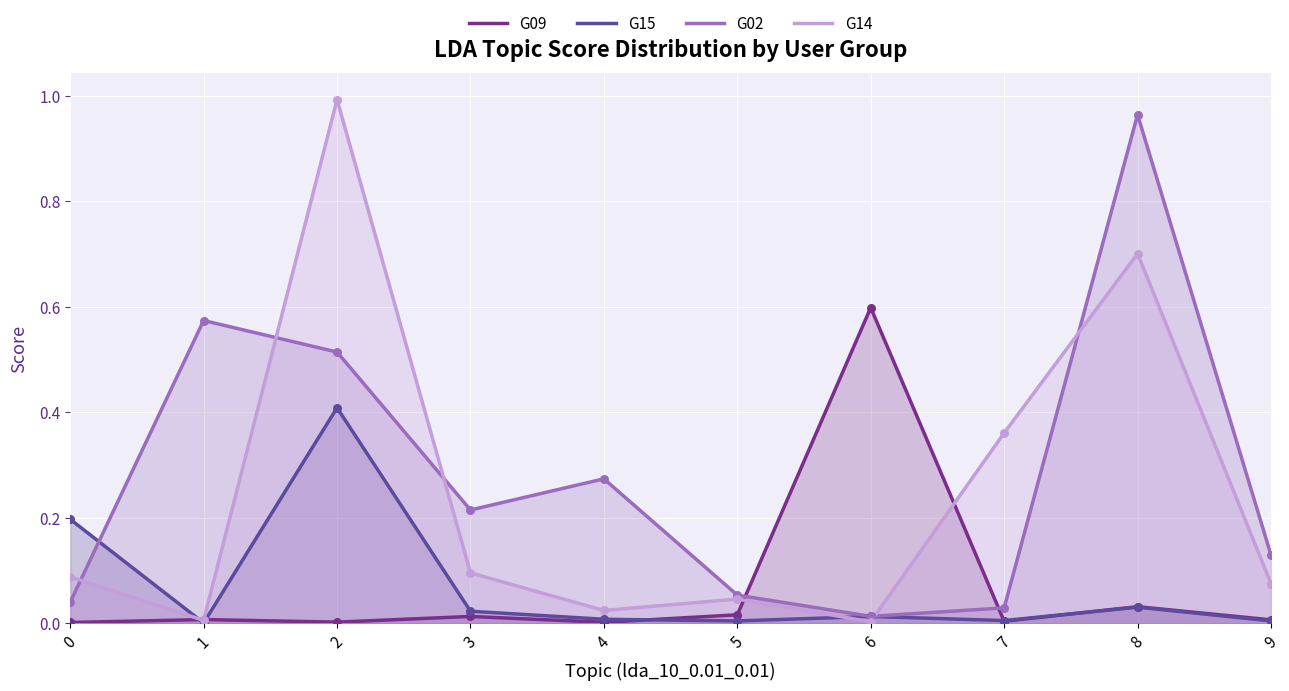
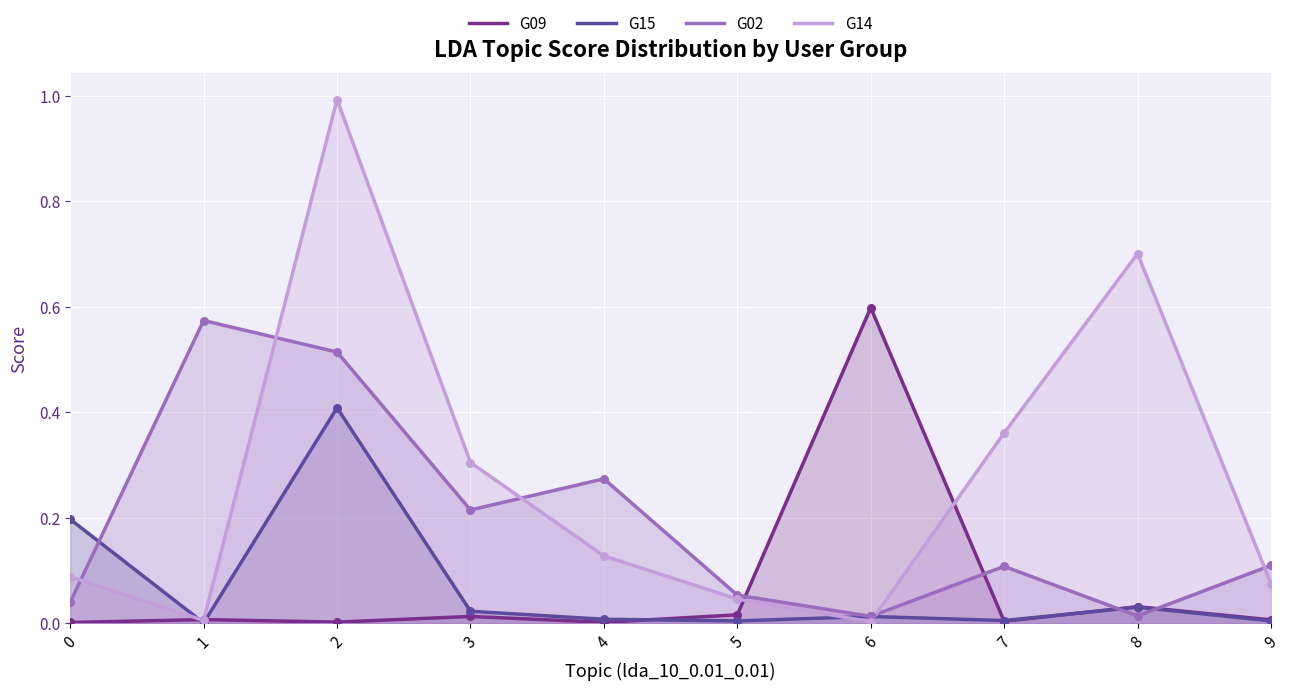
  {
    "G02": {
      "0": 0.04,
      "1": 0.57,
      "2": 0.51,
      "3": 0.21,
      "4": 0.27,
      "5": 0.05,
-     "7": 0.03,
-     "8": 0.96,
-     "9": 0.13
+     "7": 0.11,
+     "8": 0.01,
+     "9": 0.11
    },
    "G14": {
      "0": 0.09,
      "2": 0.99,
-     "3": 0.10,
-     "4": 0.02,
+     "3": 0.30,
+     "4": 0.13,
      "5": 0.05,
      "6": 0.00,
      "7": 0.36,
      "8": 0.70,
      "9": 0.08
    }
  }
